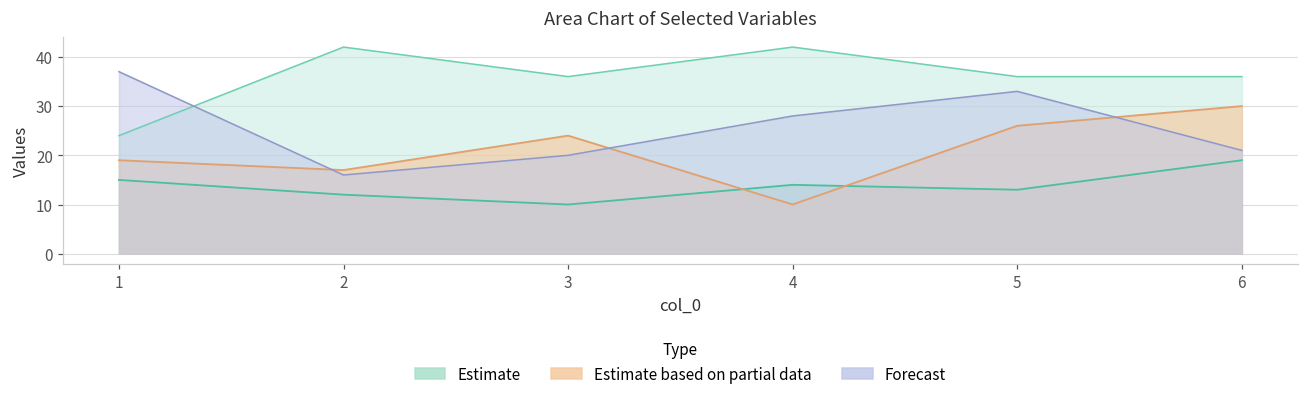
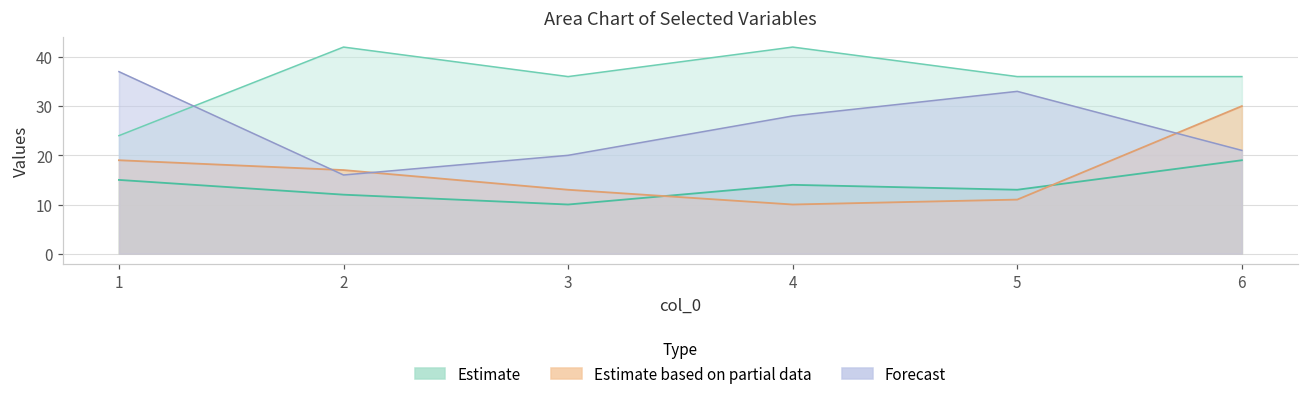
  {
    "Estimate based on partial data": {
      "1": 19,
      "2": 17,
-     "3": 24,
+     "3": 13,
      "4": 10,
-     "5": 26,
+     "5": 11,
      "6": 30
    }
  }
